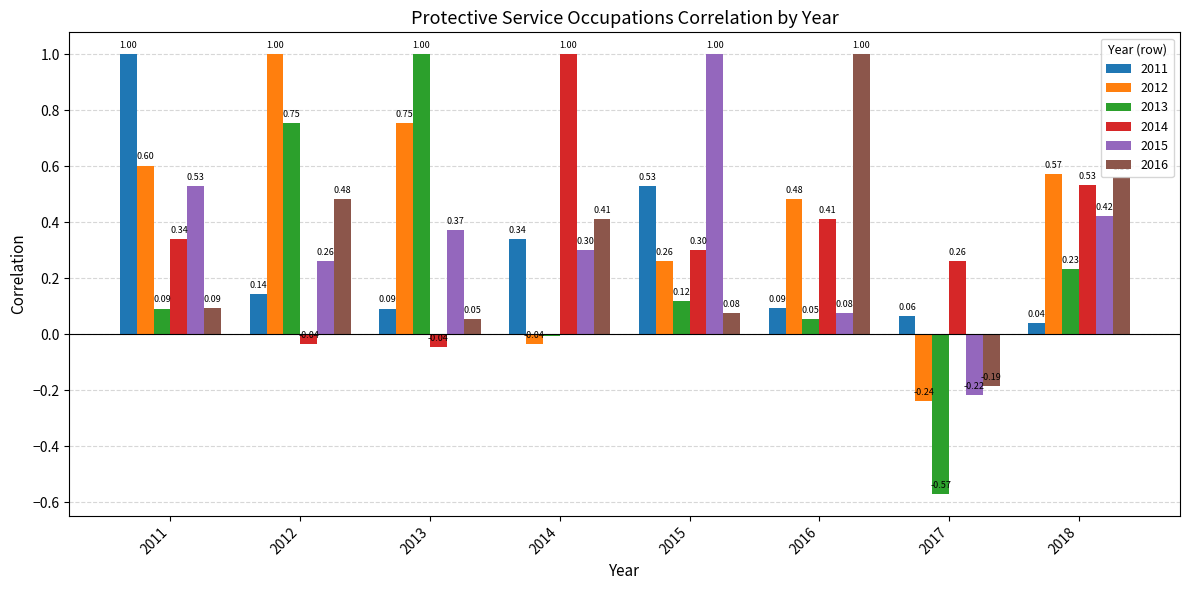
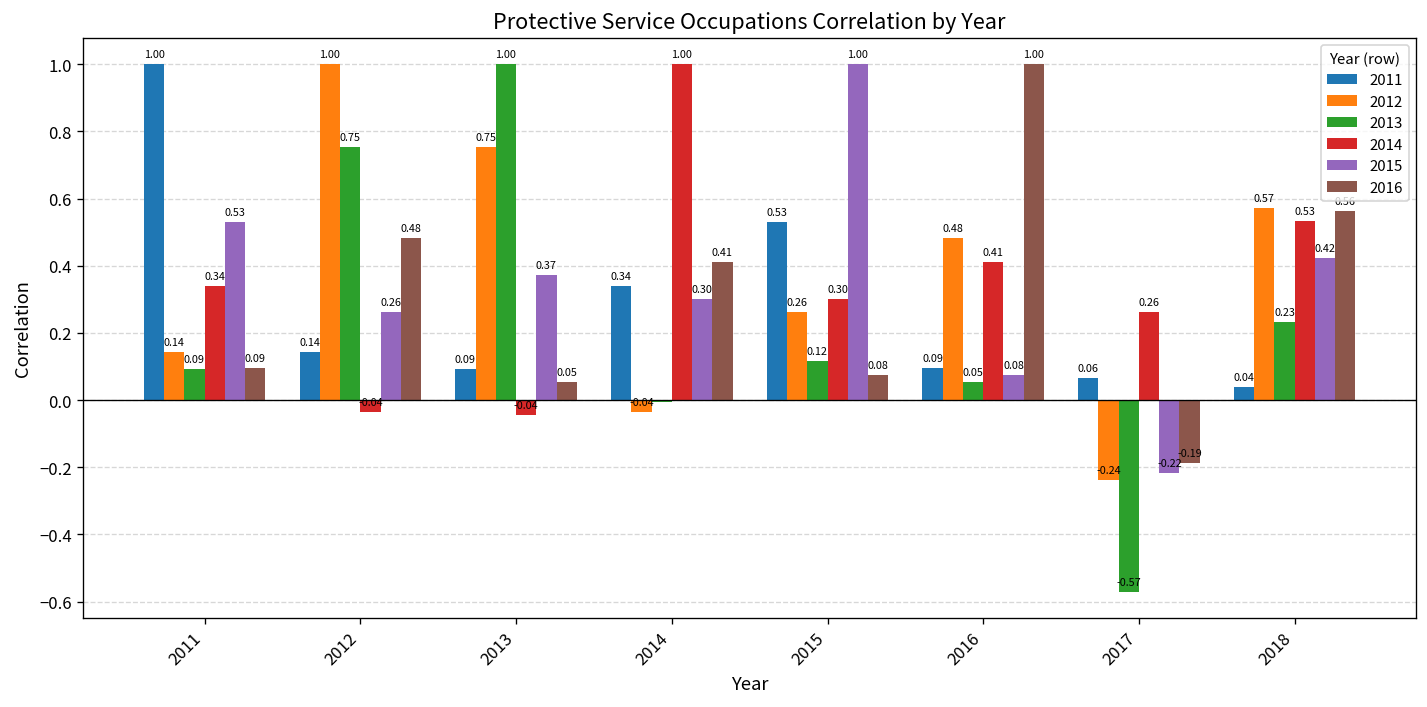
  {
    "2011": {
      "2011": 1.00,
      "2012": 0.14,
      "2013": 0.09,
      "2014": 0.34,
      "2015": 0.53,
      "2016": 0.09,
      "2017": 0.06,
      "2018": 0.04
    },
    "2012": {
-     "2011": 0.60,
+     "2011": 0.14,
      "2012": 1.00,
      "2013": 0.75,
      "2014": -0.04,
      "2015": 0.26,
      "2016": 0.48,
      "2017": -0.24,
      "2018": 0.57
    },
    "2013": {
      "2011": 0.09,
      "2012": 0.75,
      "2013": 1.00,
      "2015": 0.12,
      "2016": 0.05,
      "2017": -0.57,
      "2018": 0.23
    },
    "2014": {
      "2011": 0.34,
      "2012": -0.04,
      "2013": -0.04,
      "2014": 1.00,
      "2015": 0.30,
      "2016": 0.41,
      "2017": 0.26,
      "2018": 0.53
    },
    "2015": {
      "2011": 0.53,
      "2012": 0.26,
      "2013": 0.37,
      "2014": 0.30,
      "2015": 1.00,
      "2016": 0.08,
      "2017": -0.22,
      "2018": 0.42
    },
    "2016": {
      "2011": 0.09,
      "2012": 0.48,
      "2013": 0.05,
      "2014": 0.41,
      "2015": 0.08,
      "2016": 1.00,
      "2017": -0.19
    }
  }
